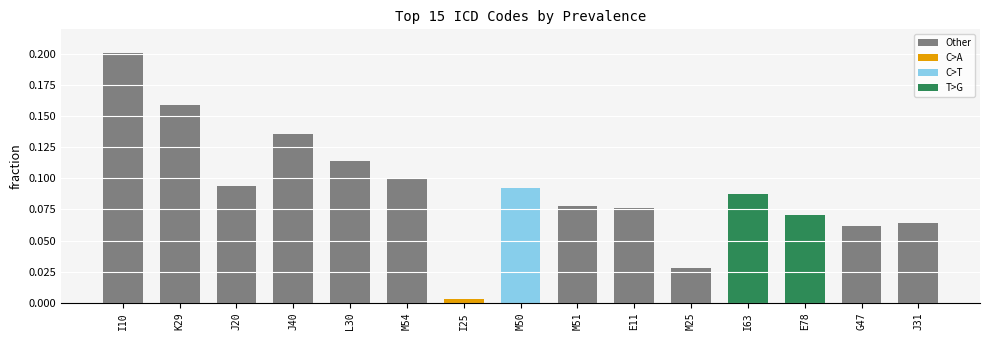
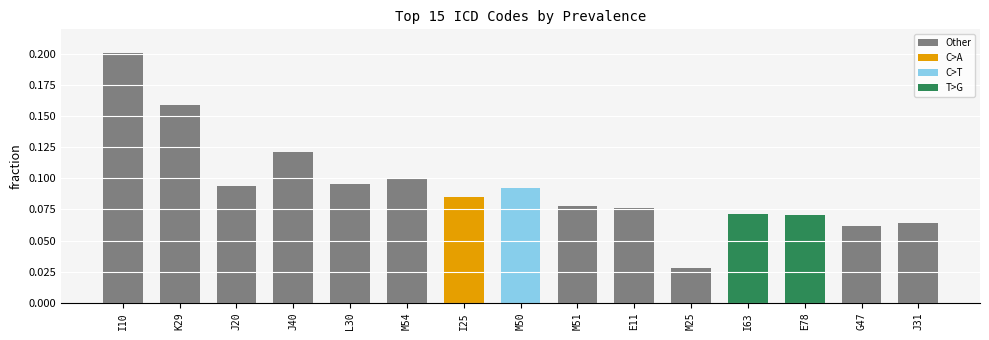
  {
    "I10": 0.201,
    "K29": 0.159,
    "J20": 0.094,
-   "J40": 0.136,
-   "L30": 0.114,
+   "J40": 0.121,
+   "L30": 0.096,
    "M54": 0.100,
-   "I25": 0.003,
+   "I25": 0.085,
    "M50": 0.092,
    "M51": 0.078,
    "E11": 0.076,
    "M25": 0.028,
-   "I63": 0.087,
+   "I63": 0.071,
    "E78": 0.071,
    "G47": 0.062,
    "J31": 0.064
  }
